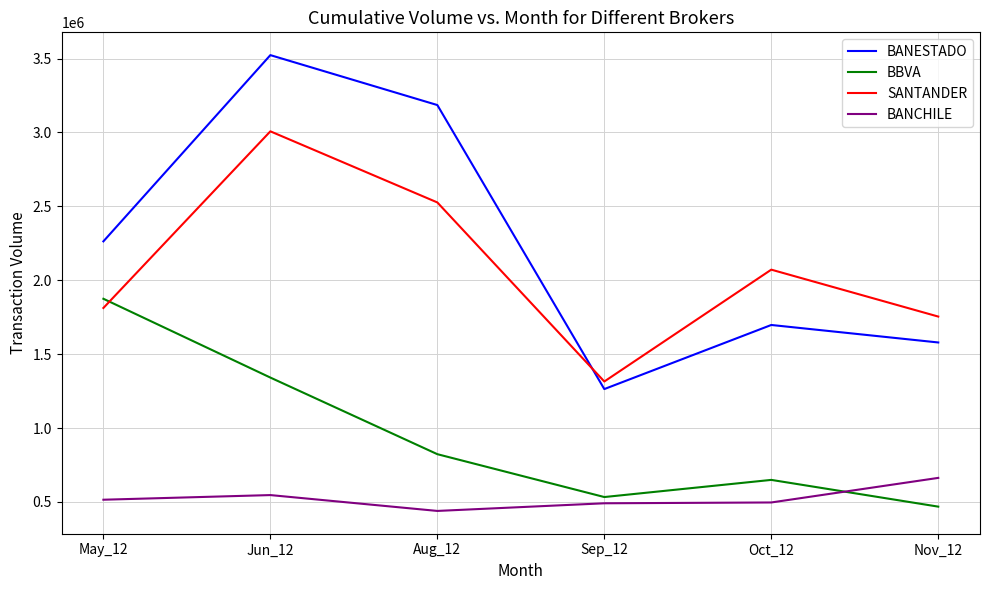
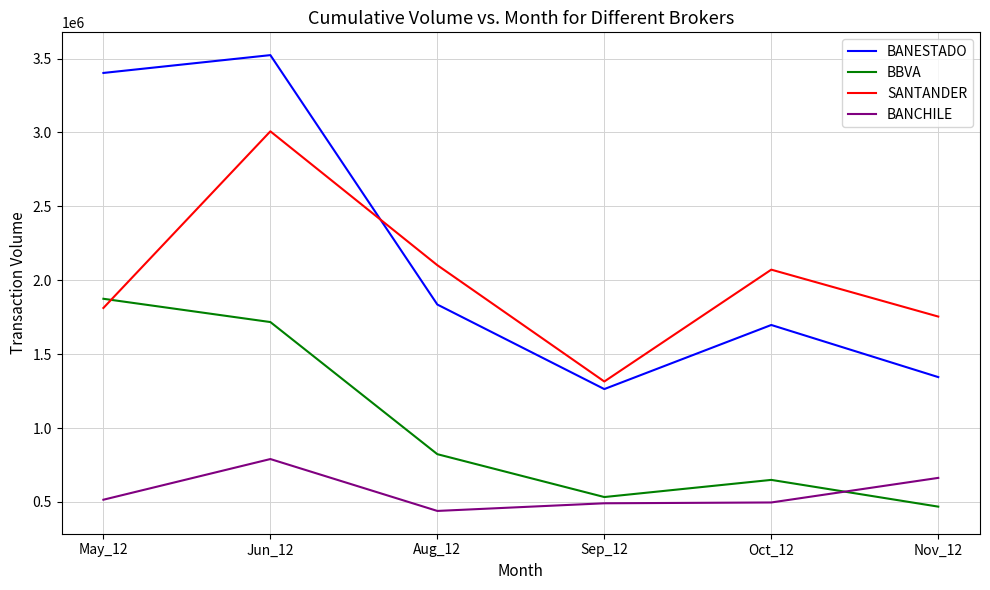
  {
    "BANESTADO": {
-     "May_12": 2260000,
+     "May_12": 3400000,
      "Jun_12": 3520000,
-     "Aug_12": 3190000,
+     "Aug_12": 1840000,
      "Sep_12": 1260000,
      "Oct_12": 1700000,
-     "Nov_12": 1580000
+     "Nov_12": 1340000
    },
    "BBVA": {
      "May_12": 1870000,
-     "Jun_12": 1340000,
+     "Jun_12": 1720000,
      "Aug_12": 820000,
      "Sep_12": 530000,
      "Oct_12": 650000,
      "Nov_12": 470000
    },
    "SANTANDER": {
      "May_12": 1810000,
      "Jun_12": 3010000,
-     "Aug_12": 2530000,
+     "Aug_12": 2100000,
      "Sep_12": 1310000,
      "Oct_12": 2070000,
      "Nov_12": 1750000
    },
    "BANCHILE": {
      "May_12": 520000,
-     "Jun_12": 550000,
+     "Jun_12": 790000,
      "Aug_12": 440000,
      "Sep_12": 490000,
      "Oct_12": 500000,
      "Nov_12": 660000
    }
  }
